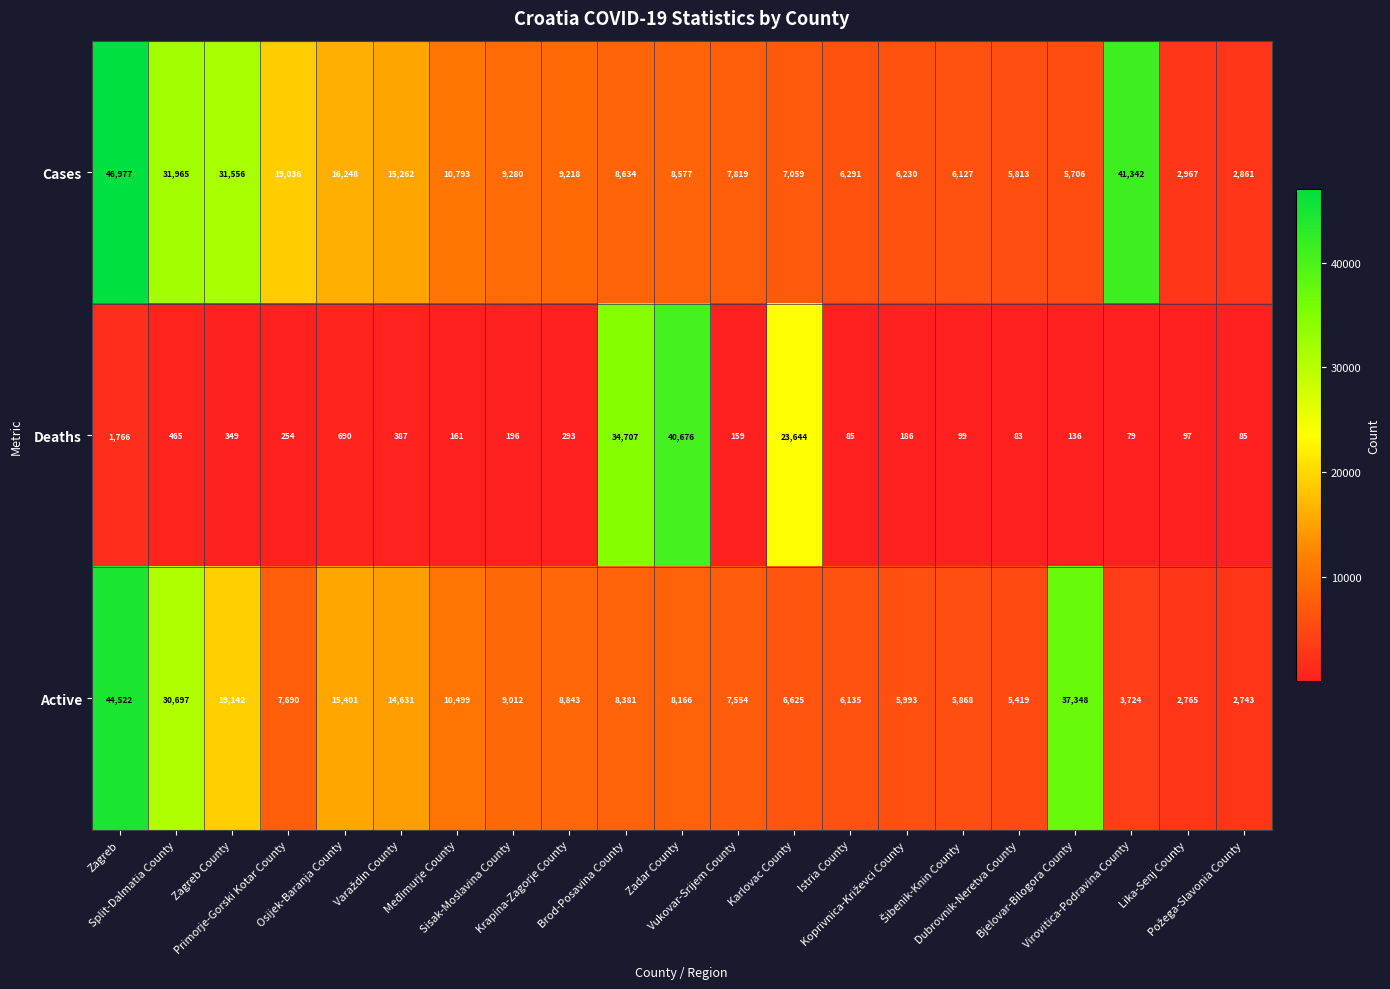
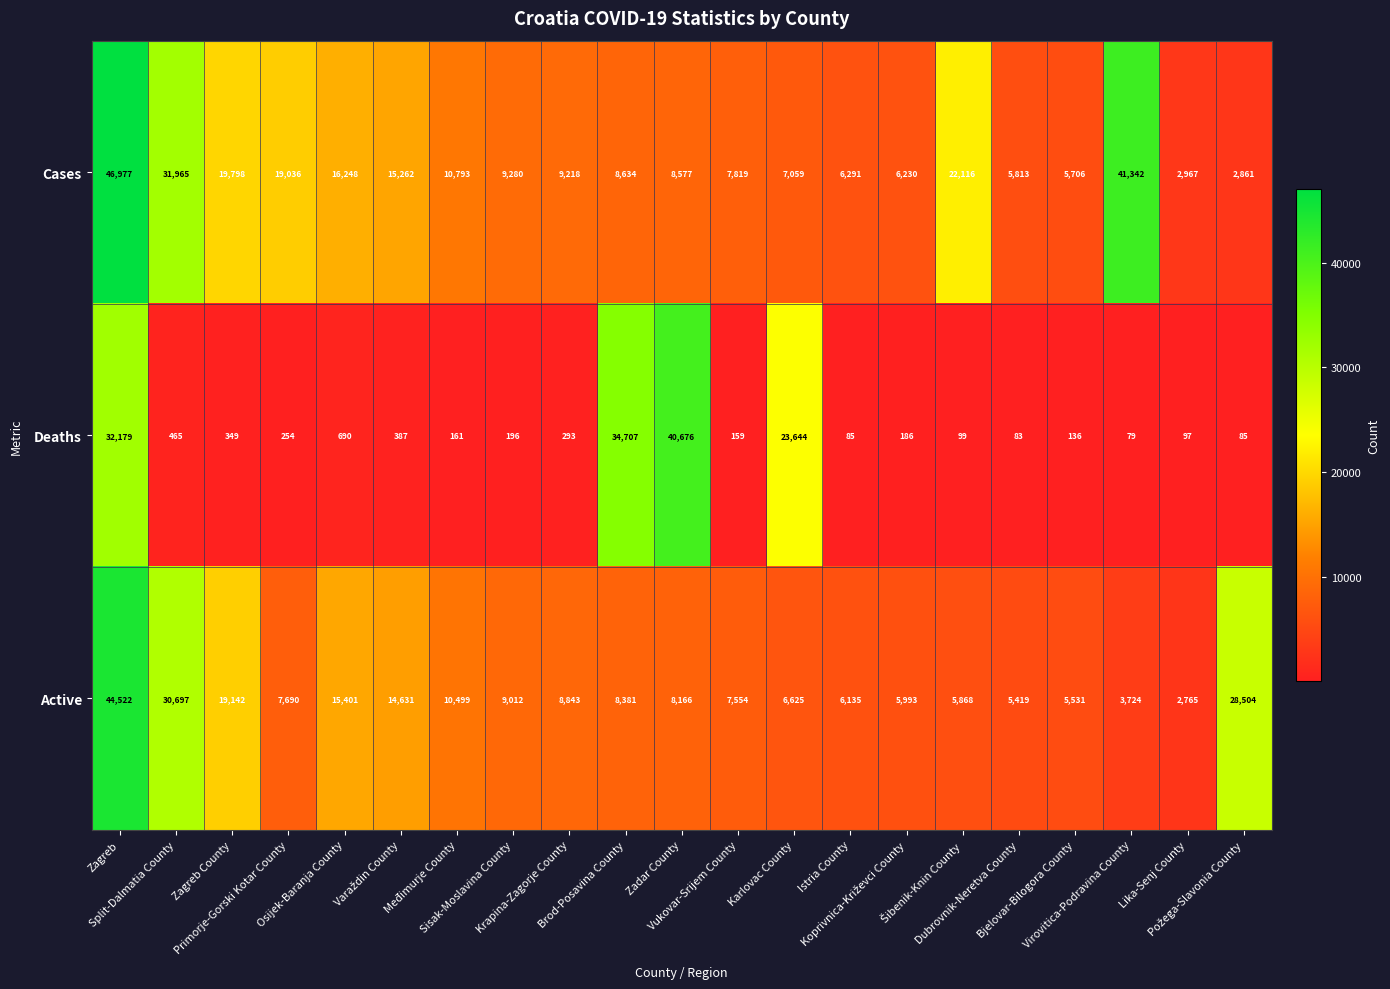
  {
    "Cases": {
      "Zagreb": "46,977",
      "Split-Dalmatia County": "31,965",
-     "Zagreb County": "31,556",
+     "Zagreb County": "19,798",
      "Primorje-Gorski Kotar County": "19,036",
      "Osijek-Baranja County": "16,248",
      "Varaždin County": "15,262",
      "Međimurje County": "10,793",
      "Sisak-Moslavina County": "9,280",
      "Krapina-Zagorje County": "9,218",
      "Brod-Posavina County": "8,634",
      "Zadar County": "8,577",
      "Vukovar-Srijem County": "7,819",
      "Karlovac County": "7,059",
      "Istria County": "6,291",
      "Koprivnica-Križevci County": "6,230",
-     "Šibenik-Knin County": "6,127",
+     "Šibenik-Knin County": "22,116",
      "Dubrovnik-Neretva County": "5,813",
      "Bjelovar-Bilogora County": "5,706",
      "Virovitica-Podravina County": "41,342",
      "Lika-Senj County": "2,967",
      "Požega-Slavonia County": "2,861"
    },
    "Deaths": {
-     "Zagreb": "1,766",
+     "Zagreb": "32,179",
      "Split-Dalmatia County": "465",
      "Zagreb County": "349",
      "Primorje-Gorski Kotar County": "254",
      "Osijek-Baranja County": "690",
      "Varaždin County": "387",
      "Međimurje County": "161",
      "Sisak-Moslavina County": "196",
      "Krapina-Zagorje County": "293",
      "Brod-Posavina County": "34,707",
      "Zadar County": "40,676",
      "Vukovar-Srijem County": "159",
      "Karlovac County": "23,644",
      "Istria County": "85",
      "Koprivnica-Križevci County": "186",
      "Šibenik-Knin County": "99",
      "Dubrovnik-Neretva County": "83",
      "Bjelovar-Bilogora County": "136",
      "Virovitica-Podravina County": "79",
      "Lika-Senj County": "97",
      "Požega-Slavonia County": "85"
    },
    "Active": {
      "Zagreb": "44,522",
      "Split-Dalmatia County": "30,697",
      "Zagreb County": "19,142",
      "Primorje-Gorski Kotar County": "7,690",
      "Osijek-Baranja County": "15,401",
      "Varaždin County": "14,631",
      "Međimurje County": "10,499",
      "Sisak-Moslavina County": "9,012",
      "Krapina-Zagorje County": "8,843",
      "Brod-Posavina County": "8,381",
      "Zadar County": "8,166",
      "Vukovar-Srijem County": "7,554",
      "Karlovac County": "6,625",
      "Istria County": "6,135",
      "Koprivnica-Križevci County": "5,993",
      "Šibenik-Knin County": "5,868",
      "Dubrovnik-Neretva County": "5,419",
-     "Bjelovar-Bilogora County": "37,348",
+     "Bjelovar-Bilogora County": "5,531",
      "Virovitica-Podravina County": "3,724",
      "Lika-Senj County": "2,765",
-     "Požega-Slavonia County": "2,743"
+     "Požega-Slavonia County": "28,504"
    }
  }
